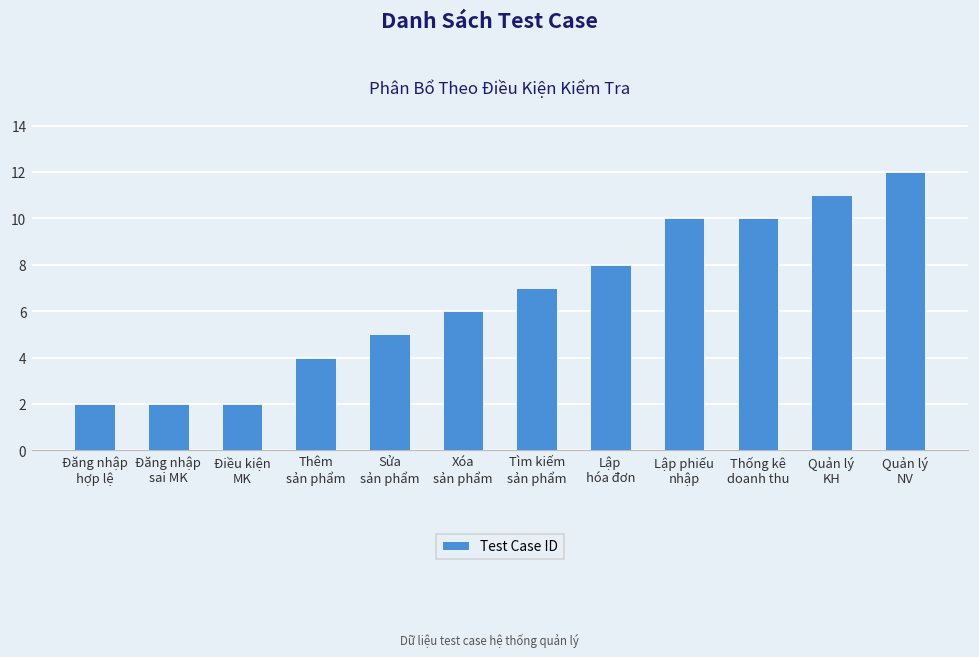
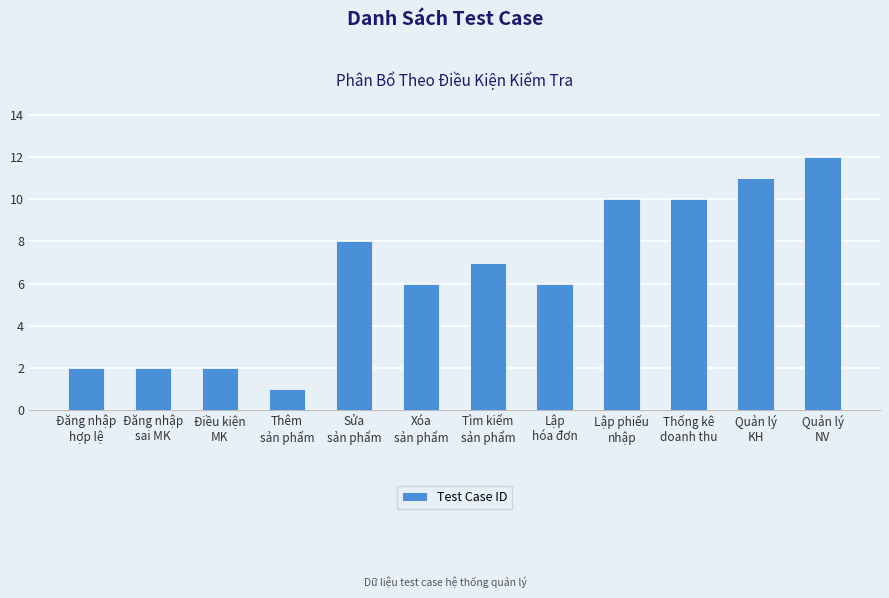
  {
    "Đăng nhập hợp lệ": 2,
    "Đăng nhập sai MK": 2,
    "Điều kiện MK": 2,
-   "Thêm sản phẩm": 4,
-   "Sửa sản phẩm": 5,
+   "Thêm sản phẩm": 1,
+   "Sửa sản phẩm": 8,
    "Xóa sản phẩm": 6,
    "Tìm kiếm sản phẩm": 7,
-   "Lập hóa đơn": 8,
+   "Lập hóa đơn": 6,
    "Lập phiếu nhập": 10,
    "Thống kê doanh thu": 10,
    "Quản lý KH": 11,
    "Quản lý NV": 12
  }
